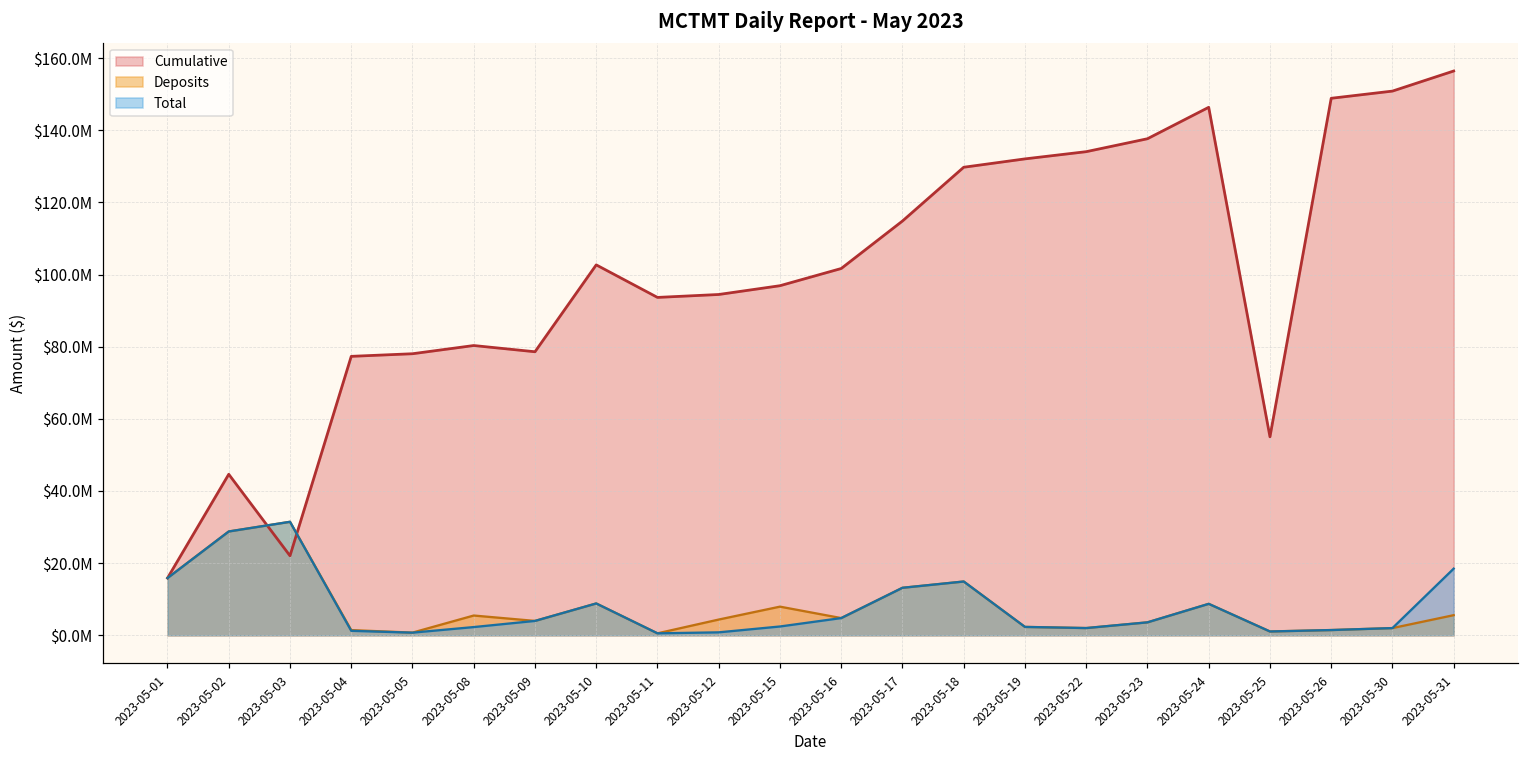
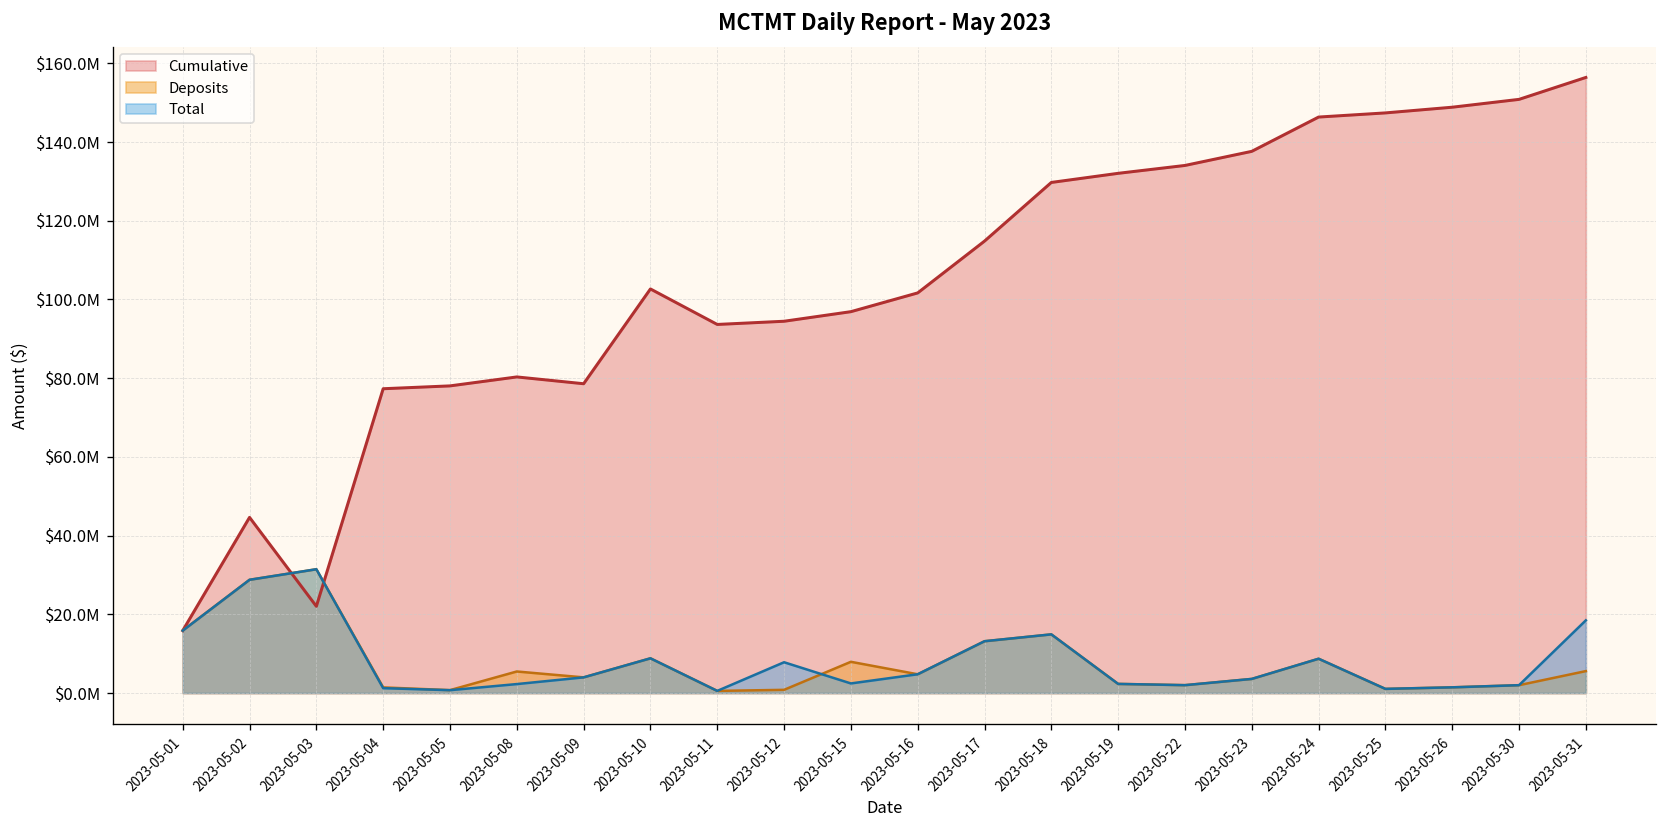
  {
    "Cumulative": {
      "2023-05-02": "$45000000",
      "2023-05-03": "$22000000",
      "2023-05-04": "$77000000",
      "2023-05-05": "$78000000",
      "2023-05-08": "$80000000",
      "2023-05-09": "$79000000",
      "2023-05-10": "$103000000",
      "2023-05-11": "$94000000",
      "2023-05-12": "$94000000",
      "2023-05-15": "$97000000",
      "2023-05-16": "$102000000",
      "2023-05-17": "$115000000",
      "2023-05-18": "$130000000",
      "2023-05-19": "$132000000",
      "2023-05-22": "$134000000",
      "2023-05-23": "$138000000",
      "2023-05-24": "$146000000",
-     "2023-05-25": "$55000000",
+     "2023-05-25": "$147000000",
      "2023-05-26": "$149000000",
      "2023-05-30": "$151000000",
      "2023-05-31": "$156000000"
    },
    "Deposits": {
      "2023-05-08": "$5000000",
-     "2023-05-12": "$4000000",
+     "2023-05-12": "$1000000",
      "2023-05-15": "$8000000",
      "2023-05-31": "$6000000"
    },
    "Total": {
      "2023-05-08": "$2000000",
-     "2023-05-12": "$1000000",
+     "2023-05-12": "$8000000",
      "2023-05-15": "$2000000",
      "2023-05-31": "$18000000"
    }
  }
